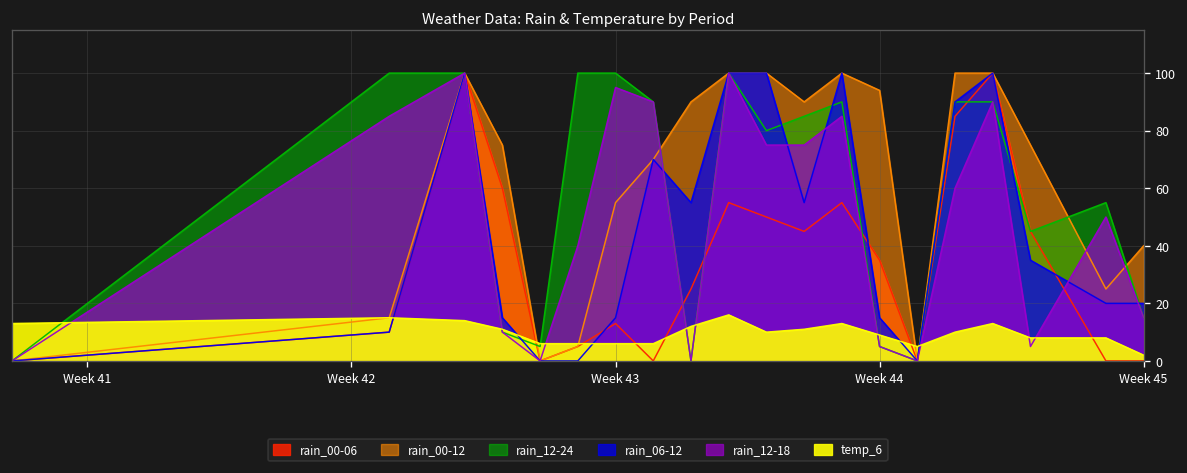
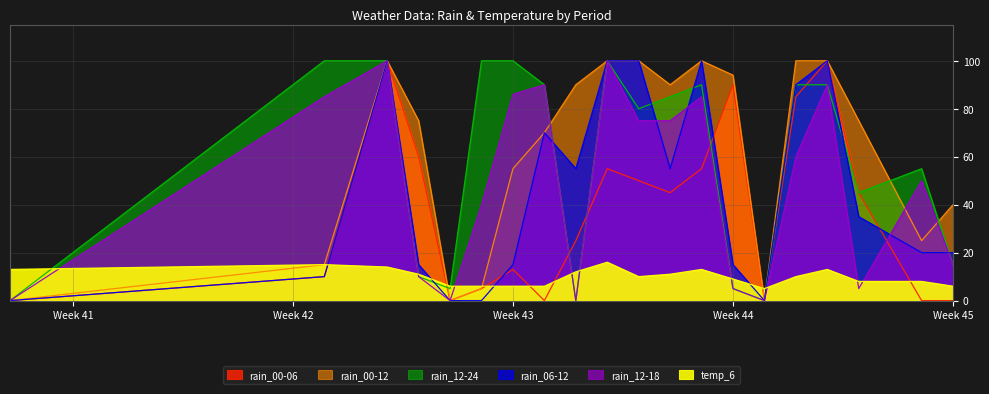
  {
    "rain_00-06": {
      "Week 43": 13,
-     "Week 44": 35,
+     "Week 44": 90,
      "Week 45": 0
    },
    "rain_00-12": {
      "Week 43": 55,
      "Week 44": 94,
      "Week 45": 40
    },
    "rain_12-24": {
      "Week 43": 100
    },
    "rain_06-12": {
      "Week 43": 15,
      "Week 44": 15,
      "Week 45": 20
    },
    "rain_12-18": {
-     "Week 43": 95
+     "Week 43": 86
    },
    "temp_6": {
      "Week 43": 6,
      "Week 44": 9,
-     "Week 45": 2
+     "Week 45": 6
    }
  }
